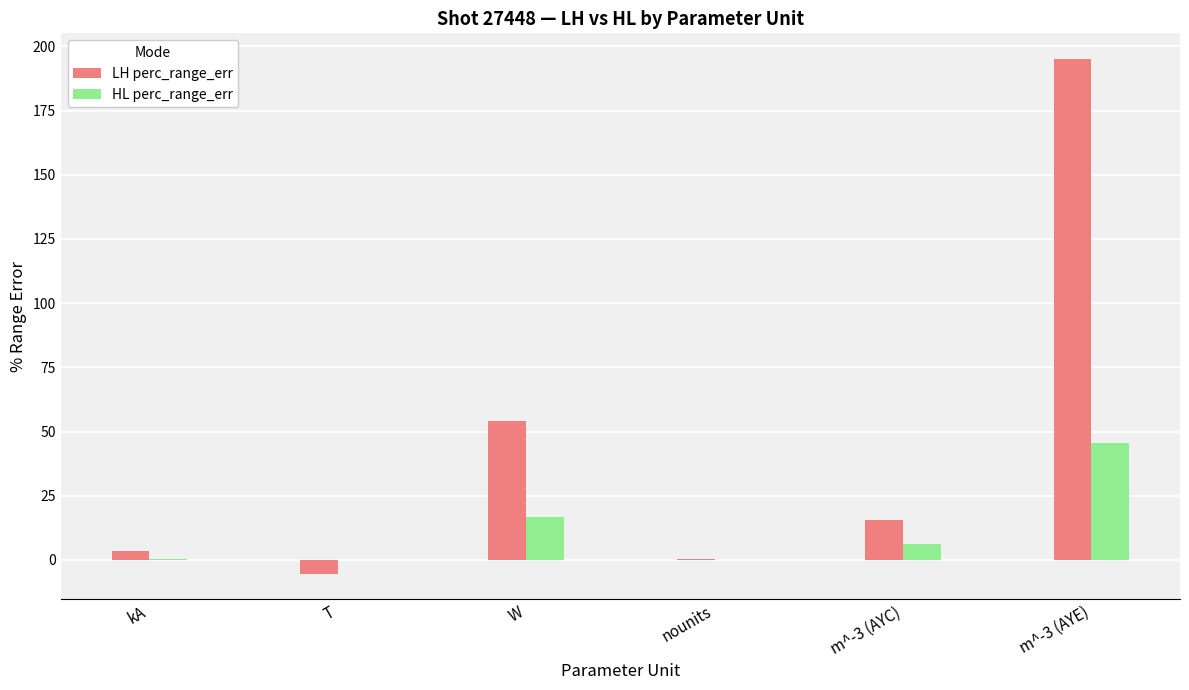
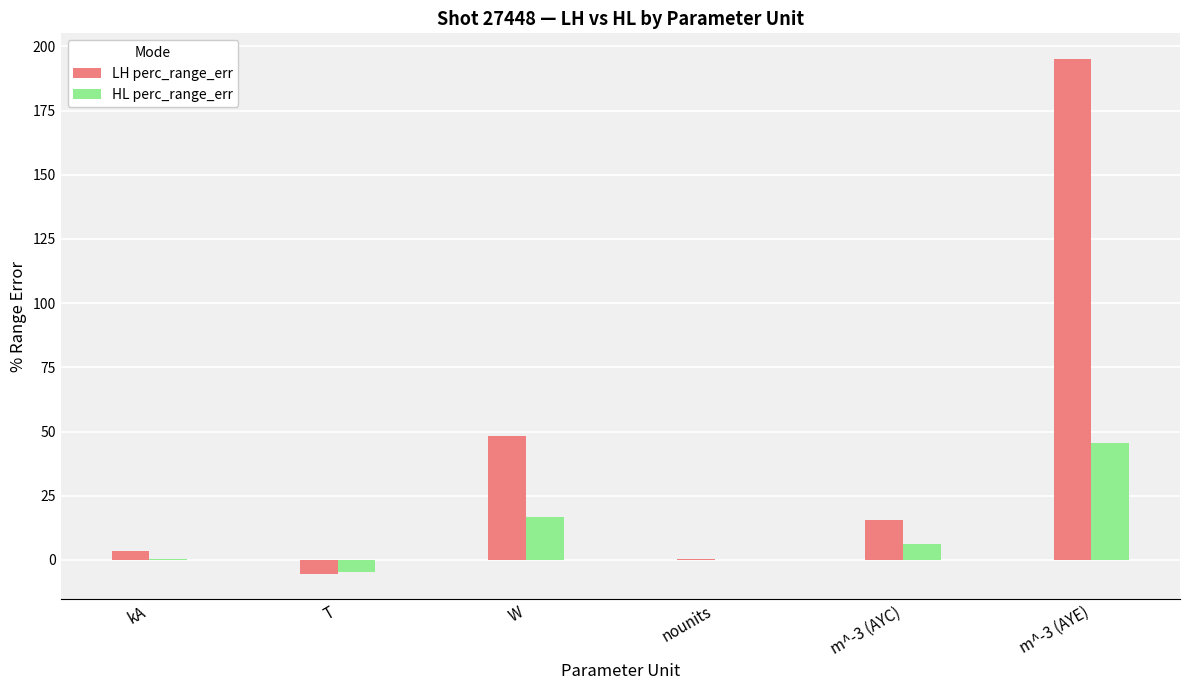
  {
    "LH perc_range_err": {
      "kA": 3,
      "T": -5,
-     "W": 54,
+     "W": 48,
      "m^-3 (AYC)": 16,
      "m^-3 (AYE)": 195
    },
    "HL perc_range_err": {
-     "T": 0,
+     "T": -5,
      "W": 17,
      "nounits": 0,
      "m^-3 (AYC)": 6,
      "m^-3 (AYE)": 46
    }
  }
